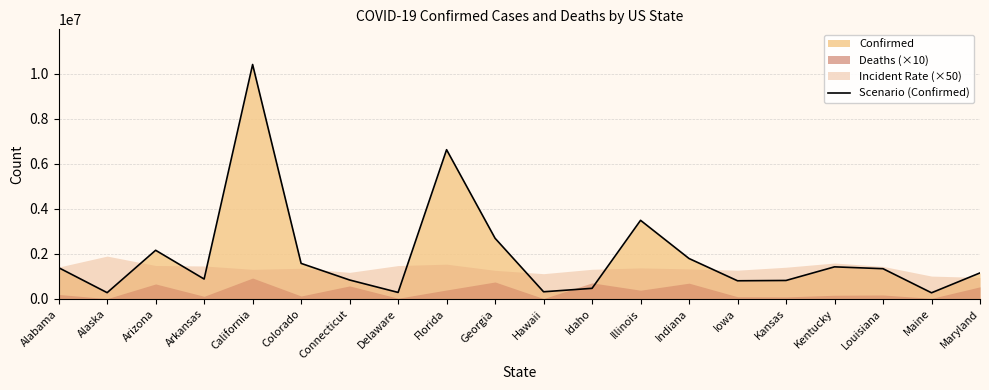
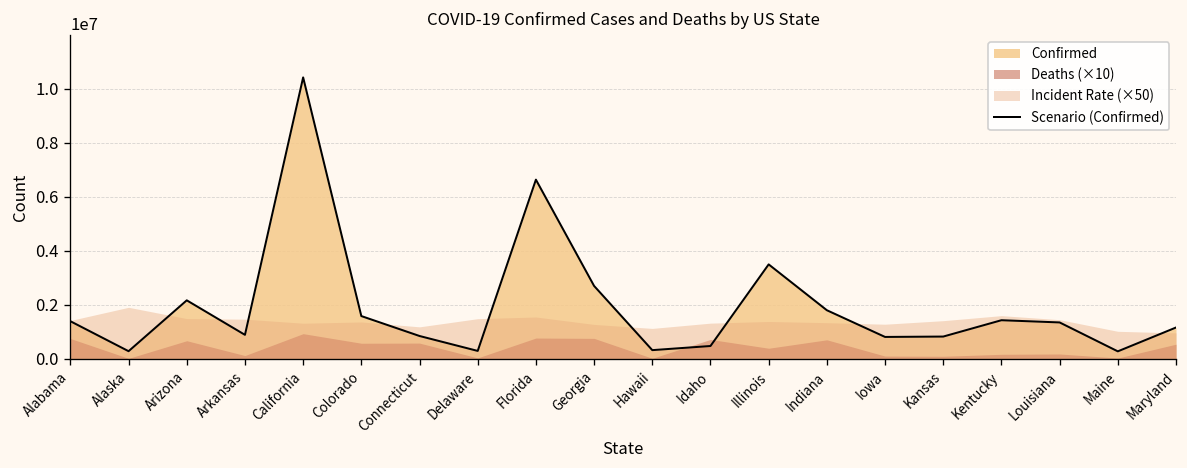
  {
    "Deaths (×10)": {
-     "Alabama": 200000,
+     "Alabama": 700000,
      "Arizona": 700000,
      "Arkansas": 100000,
      "California": 900000,
-     "Colorado": 100000,
+     "Colorado": 600000,
      "Connecticut": 600000,
-     "Florida": 400000,
+     "Florida": 800000,
      "Georgia": 800000,
      "Idaho": 700000,
      "Illinois": 400000,
      "Indiana": 700000,
      "Kentucky": 200000,
      "Louisiana": 200000,
      "Maryland": 500000
    }
  }
